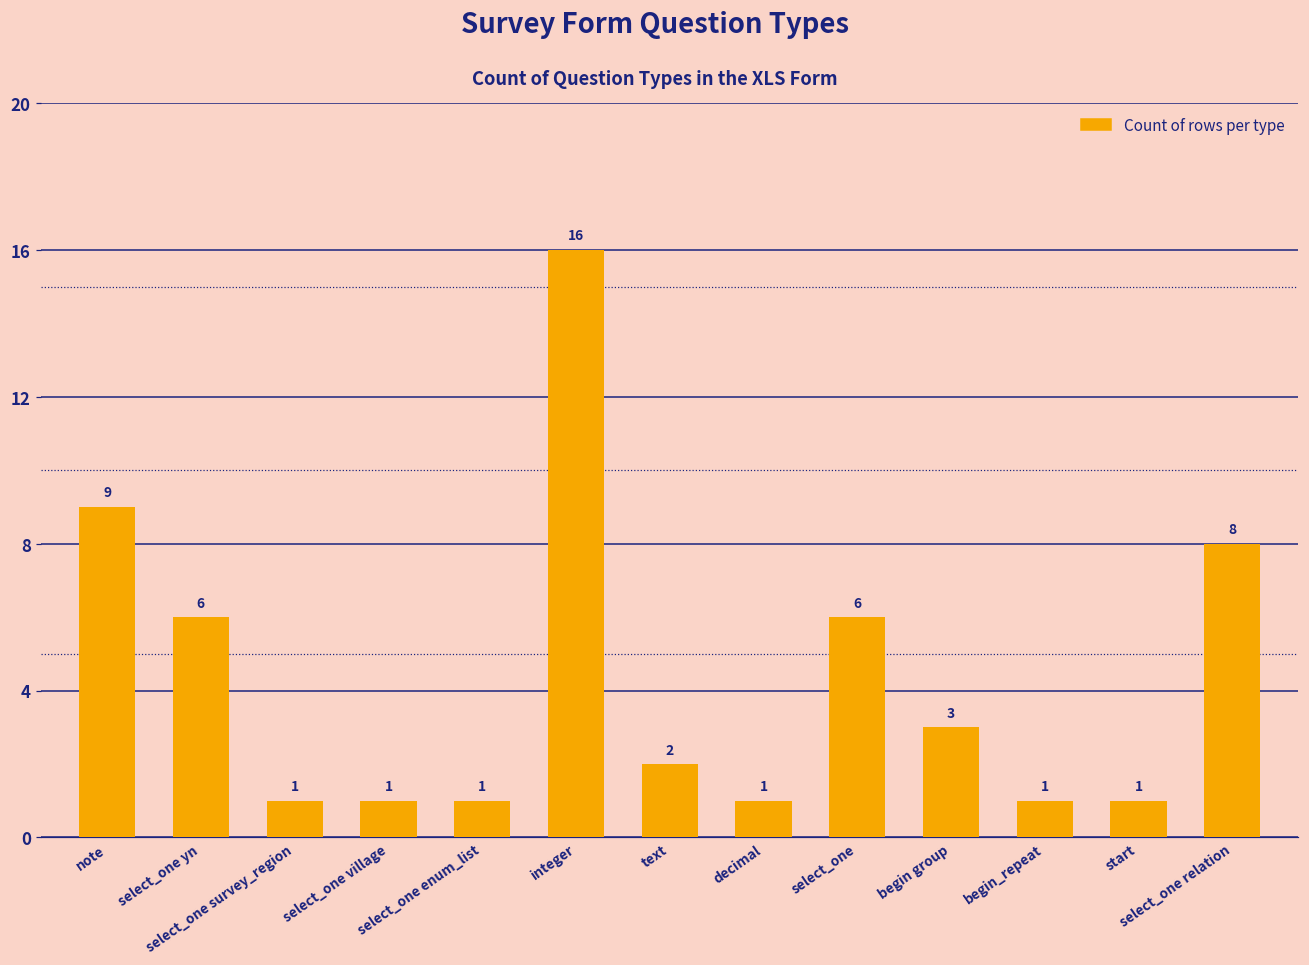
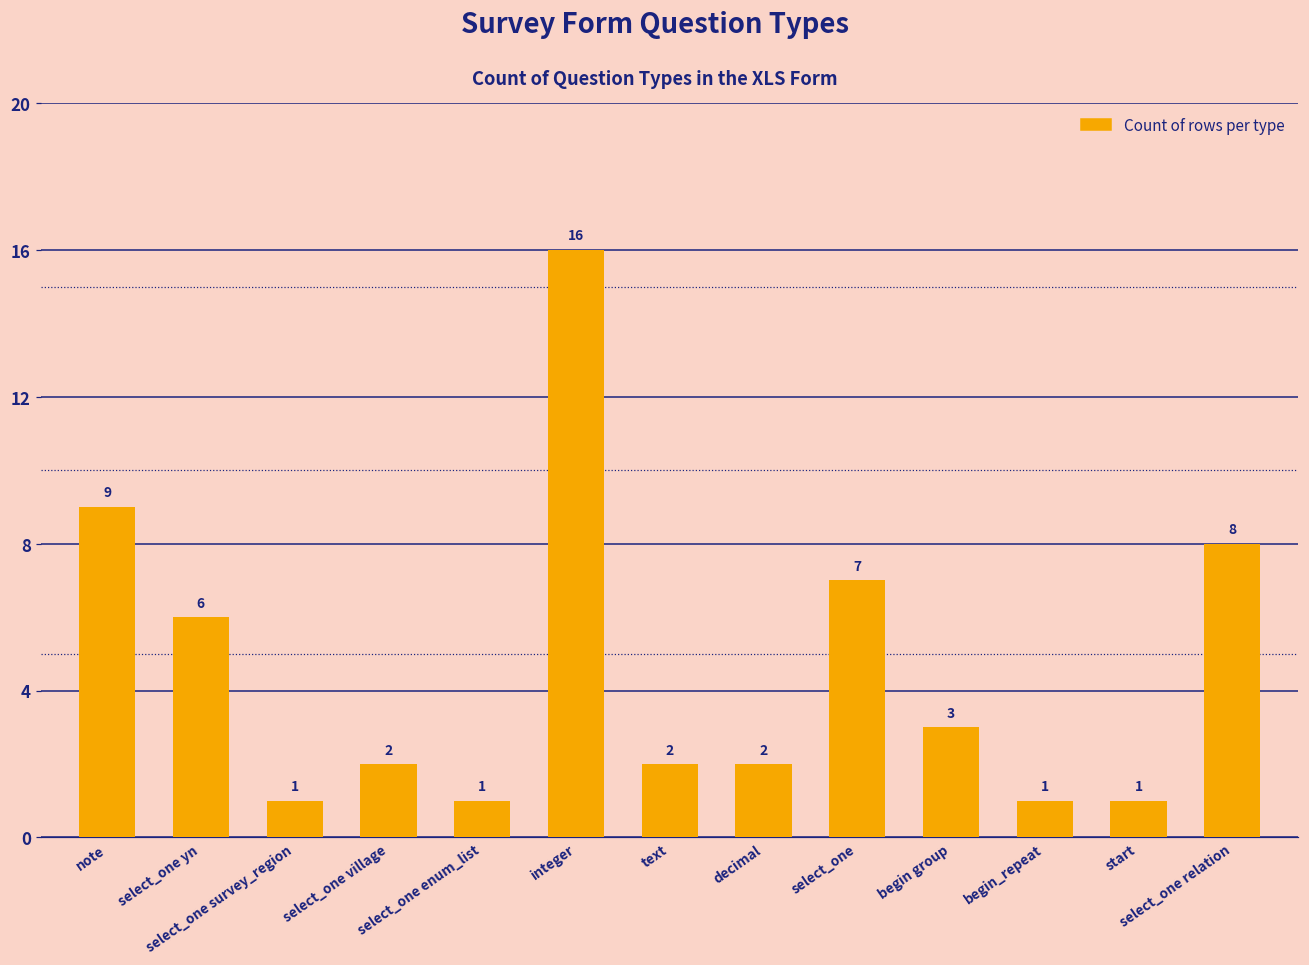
  {
    "note": 9,
    "select_one yn": 6,
    "select_one survey_region": 1,
-   "select_one village": 1,
+   "select_one village": 2,
    "select_one enum_list": 1,
    "integer": 16,
    "text": 2,
-   "decimal": 1,
-   "select_one": 6,
+   "decimal": 2,
+   "select_one": 7,
    "begin group": 3,
    "begin_repeat": 1,
    "start": 1,
    "select_one relation": 8
  }
